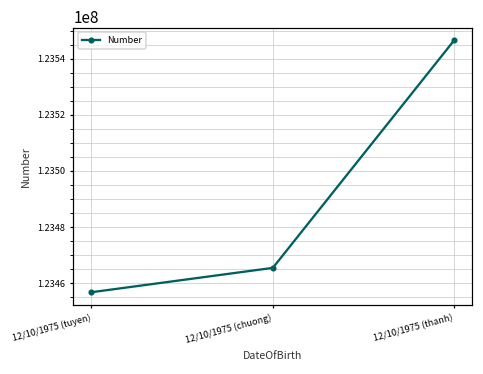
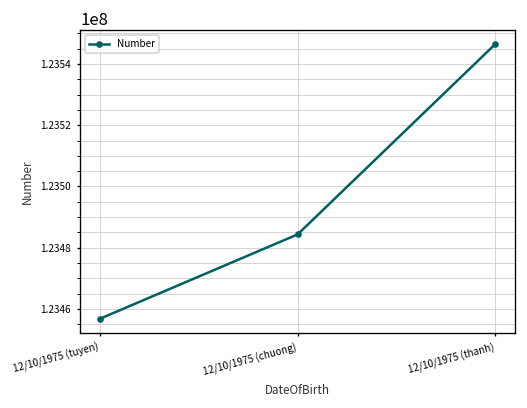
  {
    "12/10/1975 (tuyen)": 123457000,
-   "12/10/1975 (chuong)": 123465000,
+   "12/10/1975 (chuong)": 123484000,
    "12/10/1975 (thanh)": 123547000
  }
